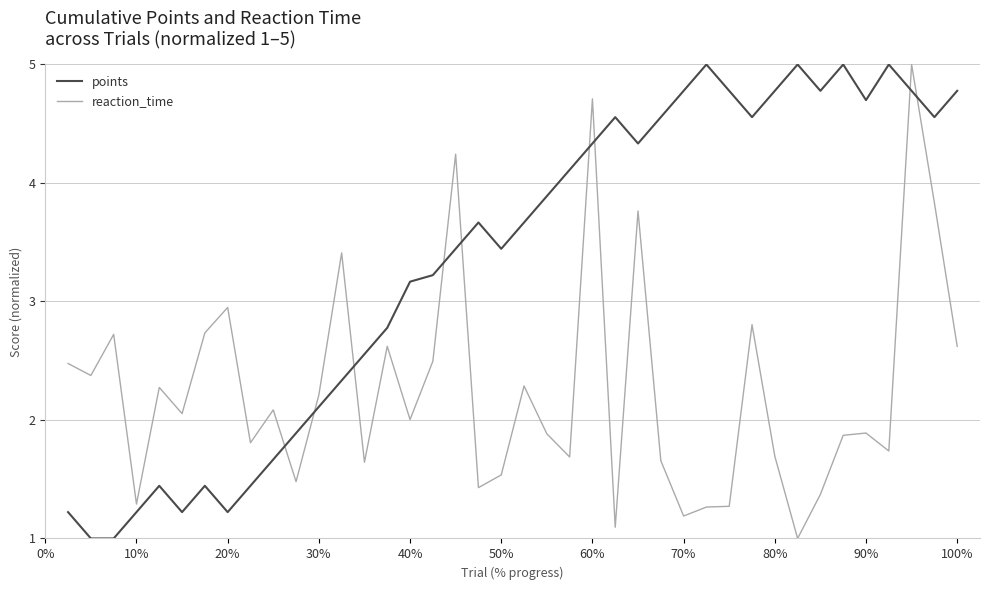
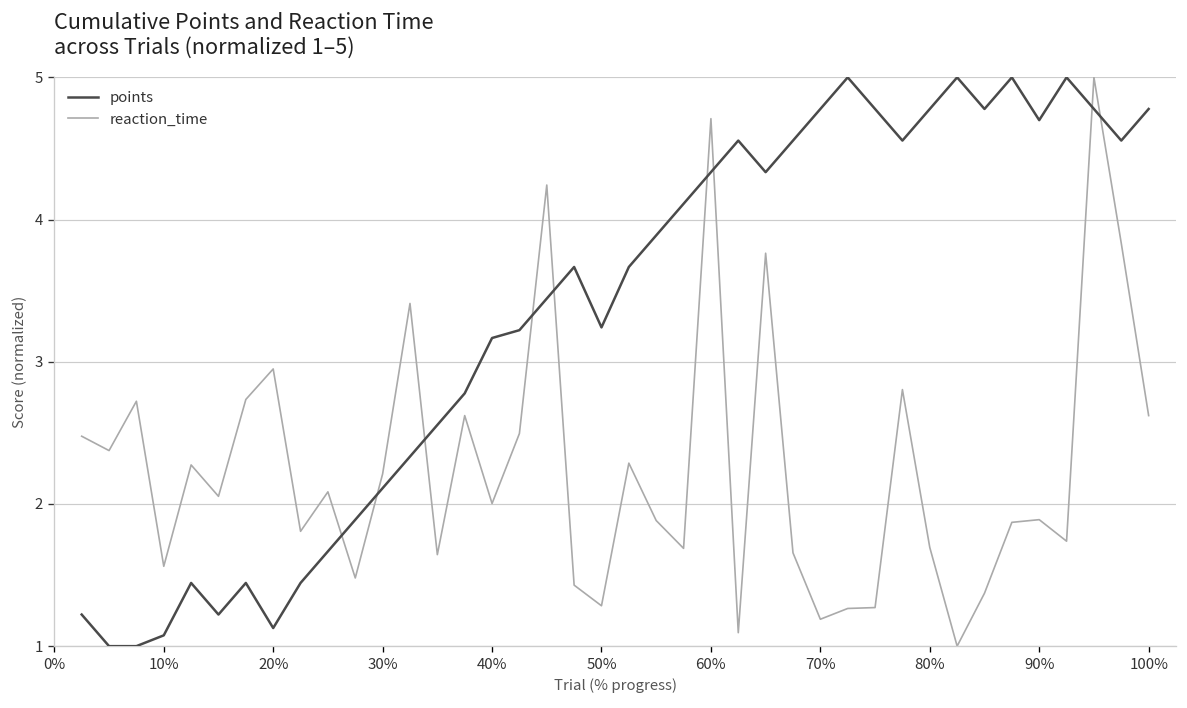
  {
    "points": {
-     "10%": 1.22,
-     "20%": 1.22,
+     "10%": 1.08,
+     "20%": 1.13,
      "30%": 2.11,
      "40%": 3.17,
-     "50%": 3.44,
+     "50%": 3.24,
      "60%": 4.33,
      "70%": 4.78,
      "80%": 4.78,
      "90%": 4.70,
      "100%": 4.78
    },
    "reaction_time": {
-     "10%": 1.29,
+     "10%": 1.56,
      "20%": 2.95,
      "30%": 2.21,
      "40%": 2.00,
-     "50%": 1.54,
+     "50%": 1.28,
      "60%": 4.71,
      "70%": 1.19,
      "80%": 1.69,
      "90%": 1.89,
      "100%": 2.62
    }
  }
